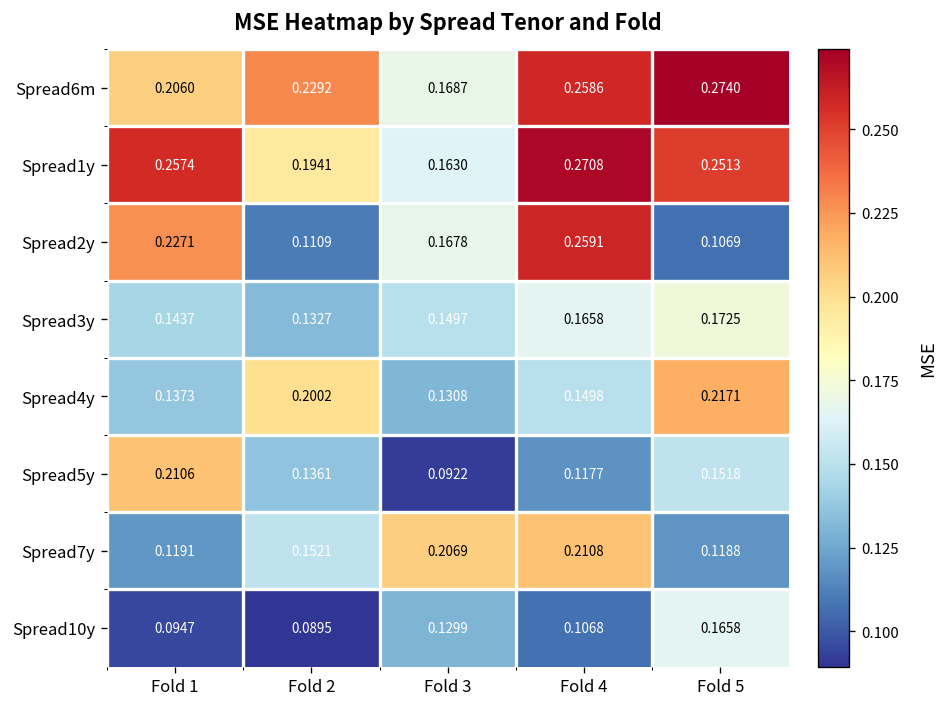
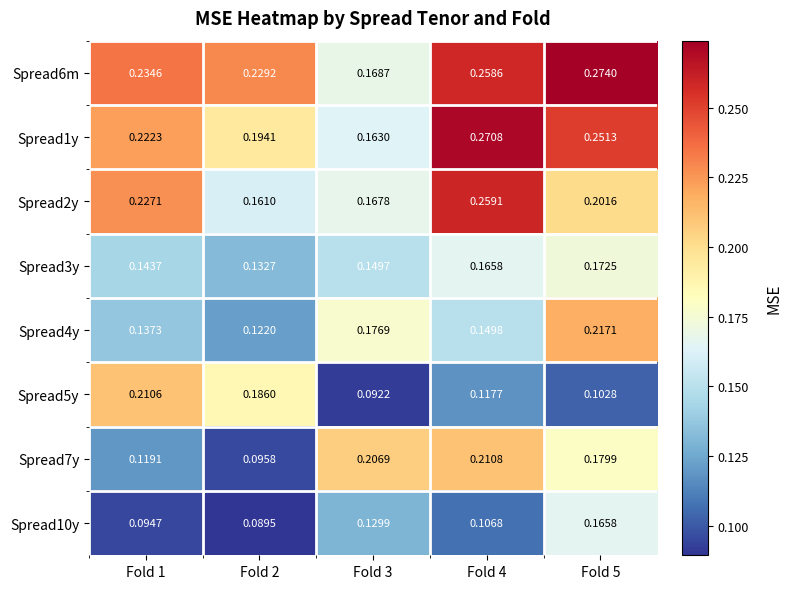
  {
    "Spread6m": {
-     "Fold 1": 0.2060,
+     "Fold 1": 0.2346,
      "Fold 2": 0.2292,
      "Fold 3": 0.1687,
      "Fold 4": 0.2586,
      "Fold 5": 0.2740
    },
    "Spread1y": {
-     "Fold 1": 0.2574,
+     "Fold 1": 0.2223,
      "Fold 2": 0.1941,
      "Fold 3": 0.1630,
      "Fold 4": 0.2708,
      "Fold 5": 0.2513
    },
    "Spread2y": {
      "Fold 1": 0.2271,
-     "Fold 2": 0.1109,
+     "Fold 2": 0.1610,
      "Fold 3": 0.1678,
      "Fold 4": 0.2591,
-     "Fold 5": 0.1069
+     "Fold 5": 0.2016
    },
    "Spread3y": {
      "Fold 1": 0.1437,
      "Fold 2": 0.1327,
      "Fold 3": 0.1497,
      "Fold 4": 0.1658,
      "Fold 5": 0.1725
    },
    "Spread4y": {
      "Fold 1": 0.1373,
-     "Fold 2": 0.2002,
-     "Fold 3": 0.1308,
+     "Fold 2": 0.1220,
+     "Fold 3": 0.1769,
      "Fold 4": 0.1498,
      "Fold 5": 0.2171
    },
    "Spread5y": {
      "Fold 1": 0.2106,
-     "Fold 2": 0.1361,
+     "Fold 2": 0.1860,
      "Fold 3": 0.0922,
      "Fold 4": 0.1177,
-     "Fold 5": 0.1518
+     "Fold 5": 0.1028
    },
    "Spread7y": {
      "Fold 1": 0.1191,
-     "Fold 2": 0.1521,
+     "Fold 2": 0.0958,
      "Fold 3": 0.2069,
      "Fold 4": 0.2108,
-     "Fold 5": 0.1188
+     "Fold 5": 0.1799
    },
    "Spread10y": {
      "Fold 1": 0.0947,
      "Fold 2": 0.0895,
      "Fold 3": 0.1299,
      "Fold 4": 0.1068,
      "Fold 5": 0.1658
    }
  }
